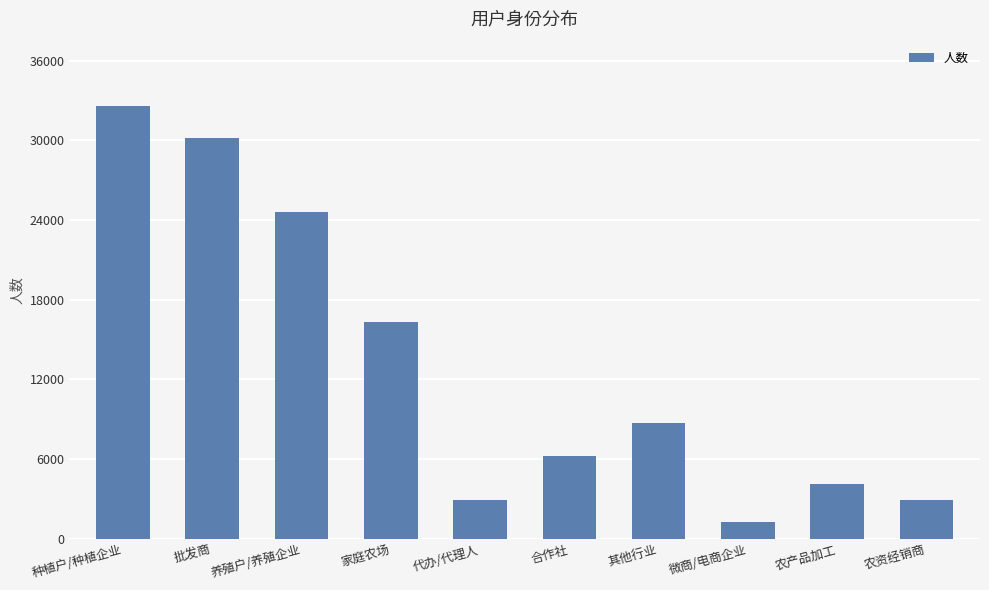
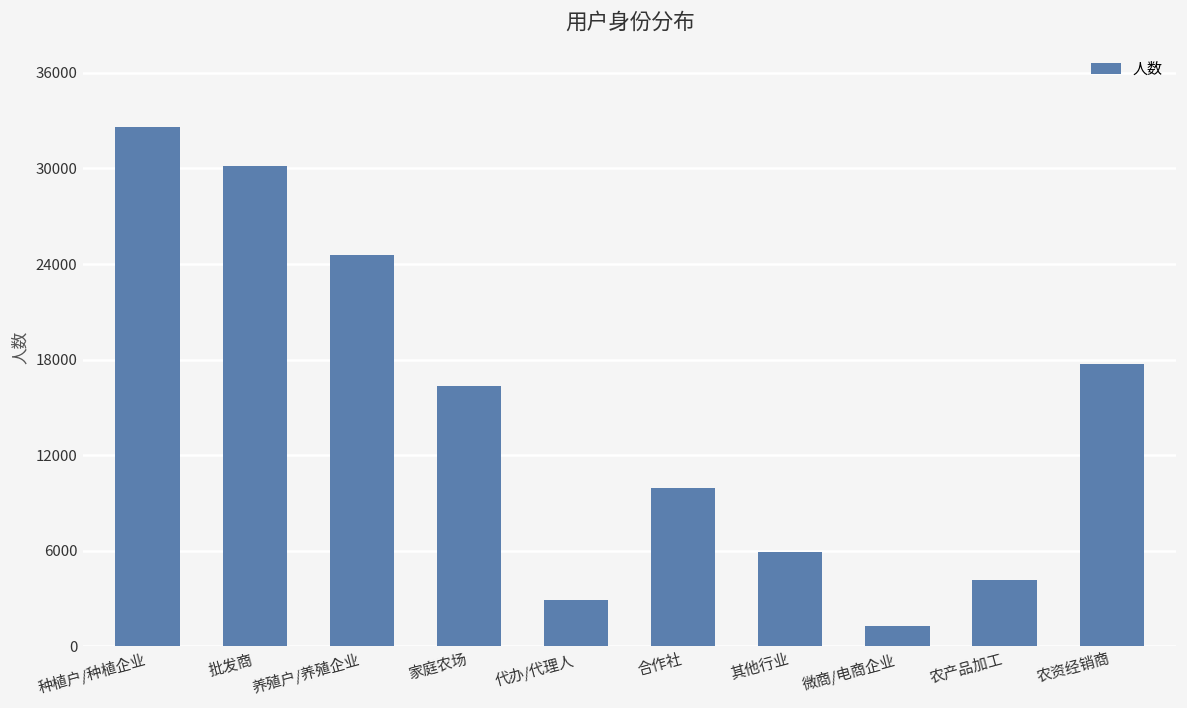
  {
    "种植户/种植企业": 32600,
    "批发商": 30200,
    "养殖户/养殖企业": 24600,
    "家庭农场": 16300,
    "代办/代理人": 2900,
-   "合作社": 6200,
-   "其他行业": 8700,
+   "合作社": 9900,
+   "其他行业": 6000,
    "微商/电商企业": 1300,
    "农产品加工": 4200,
-   "农资经销商": 2900
+   "农资经销商": 17700
  }
